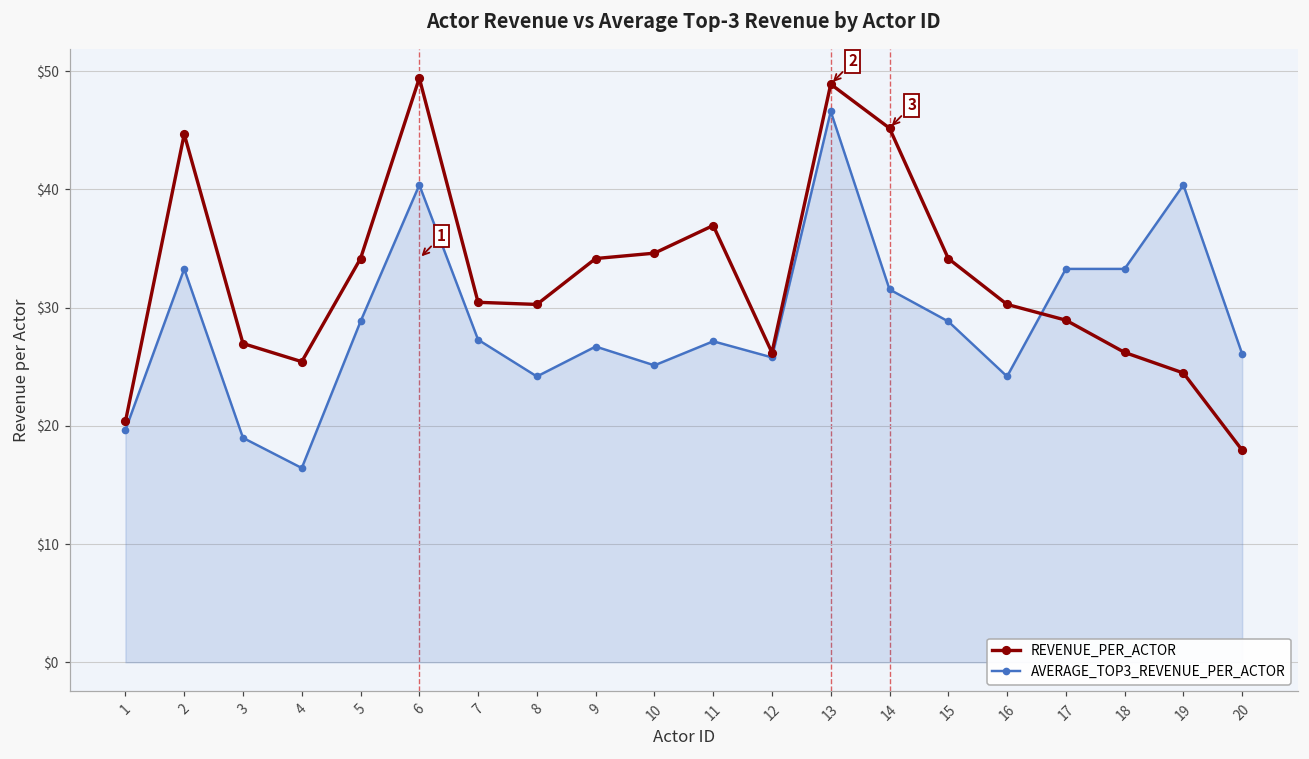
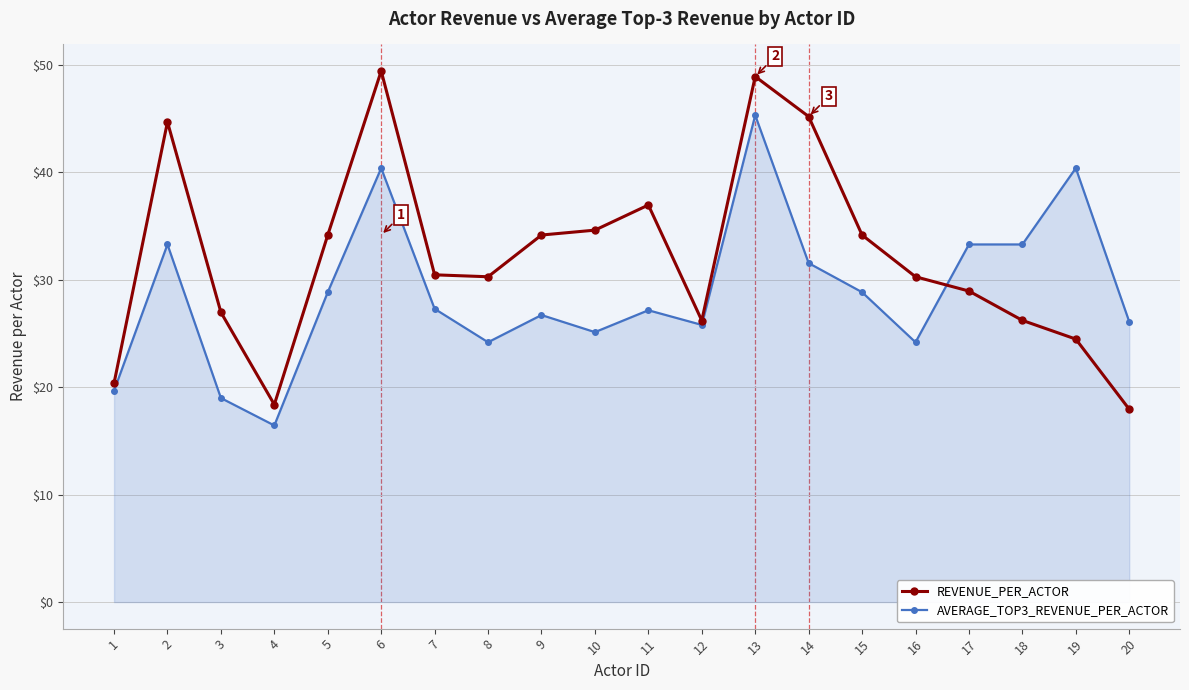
  {
    "REVENUE_PER_ACTOR": {
      "1": "$20.4",
      "2": "$44.7",
      "3": "$27.0",
-     "4": "$25.4",
+     "4": "$18.4",
      "5": "$34.2",
      "6": "$49.4",
      "7": "$30.5",
      "8": "$30.3",
      "9": "$34.2",
      "10": "$34.6",
      "11": "$36.9",
      "12": "$26.2",
      "15": "$34.2",
      "16": "$30.3",
      "17": "$28.9",
      "18": "$26.2",
      "19": "$24.5",
      "20": "$17.9"
    },
    "AVERAGE_TOP3_REVENUE_PER_ACTOR": {
      "1": "$19.7",
      "2": "$33.3",
      "3": "$19.0",
      "4": "$16.4",
      "5": "$28.8",
      "6": "$40.4",
      "7": "$27.3",
      "8": "$24.2",
      "9": "$26.7",
      "10": "$25.1",
      "11": "$27.2",
      "12": "$25.8",
-     "13": "$46.6",
+     "13": "$45.3",
      "14": "$31.5",
      "15": "$28.8",
      "16": "$24.2",
      "17": "$33.3",
      "18": "$33.3",
      "19": "$40.4",
      "20": "$26.1"
    }
  }
